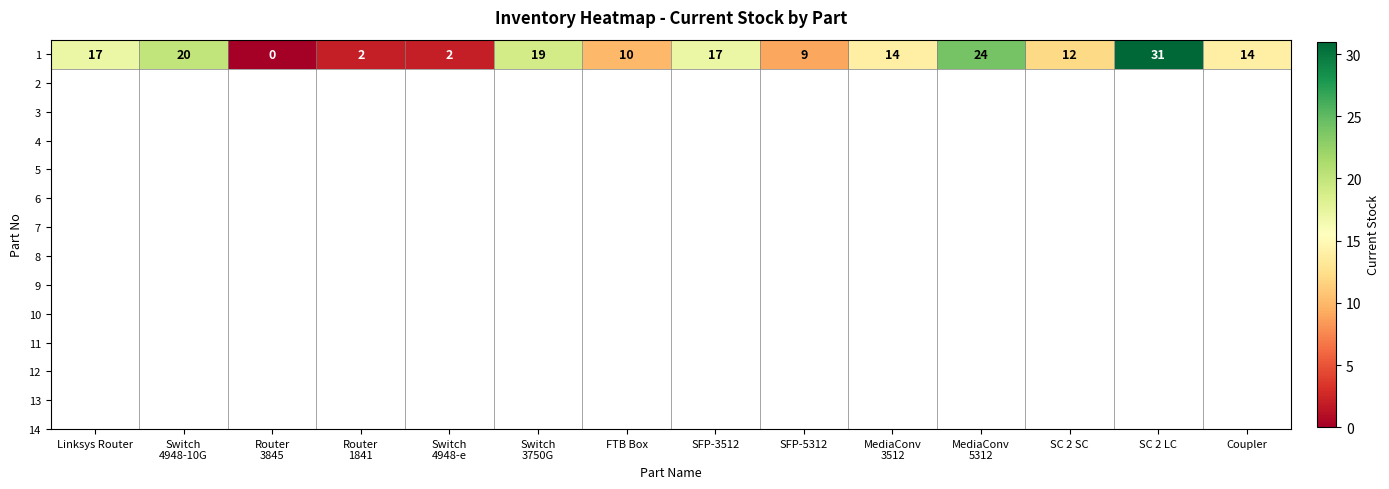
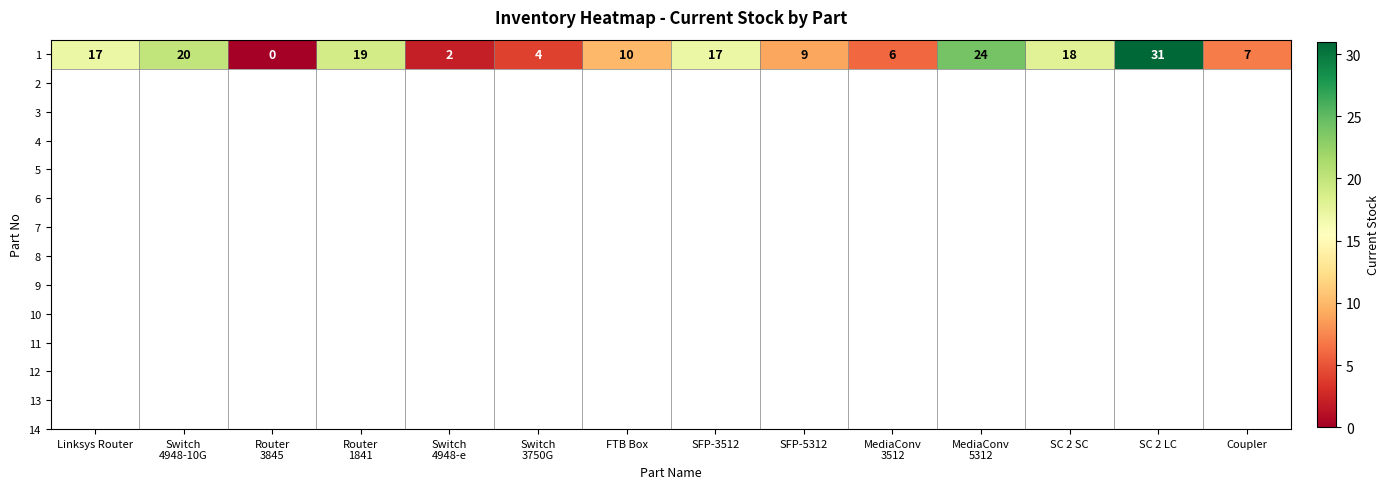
  {
    "1": {
      "Linksys Router": 17,
      "Switch 4948-10G": 20,
      "Router 3845": 0,
-     "Router 1841": 2,
+     "Router 1841": 19,
      "Switch 4948-e": 2,
-     "Switch 3750G": 19,
+     "Switch 3750G": 4,
      "FTB Box": 10,
      "SFP-3512": 17,
      "SFP-5312": 9,
-     "MediaConv 3512": 14,
+     "MediaConv 3512": 6,
      "MediaConv 5312": 24,
-     "SC 2 SC": 12,
+     "SC 2 SC": 18,
      "SC 2 LC": 31,
-     "Coupler": 14
+     "Coupler": 7
    }
  }
